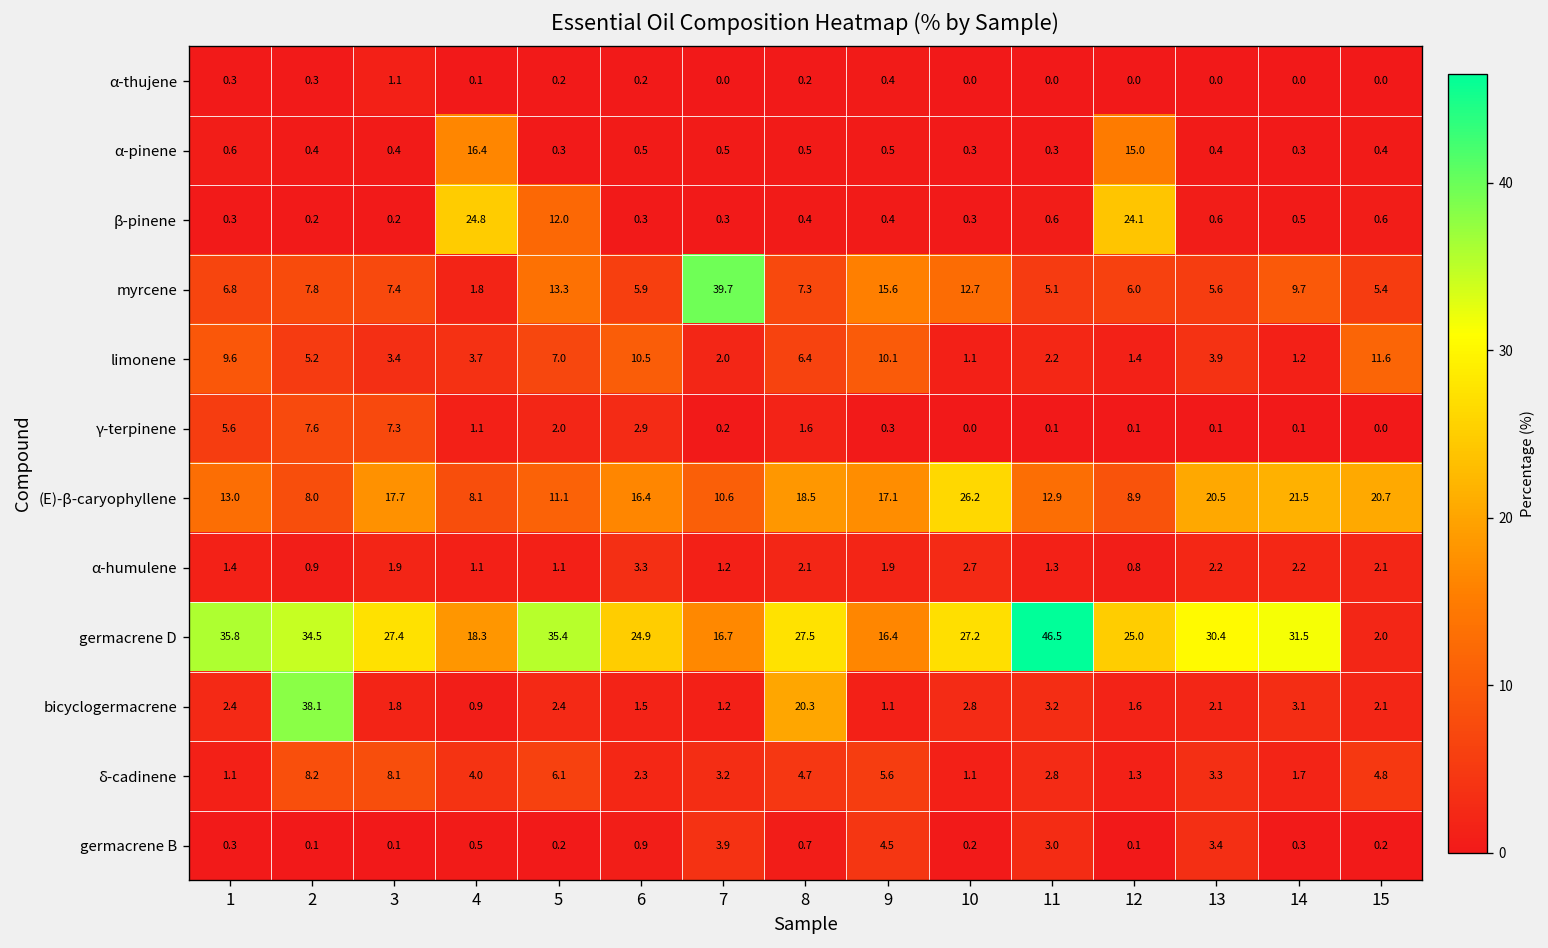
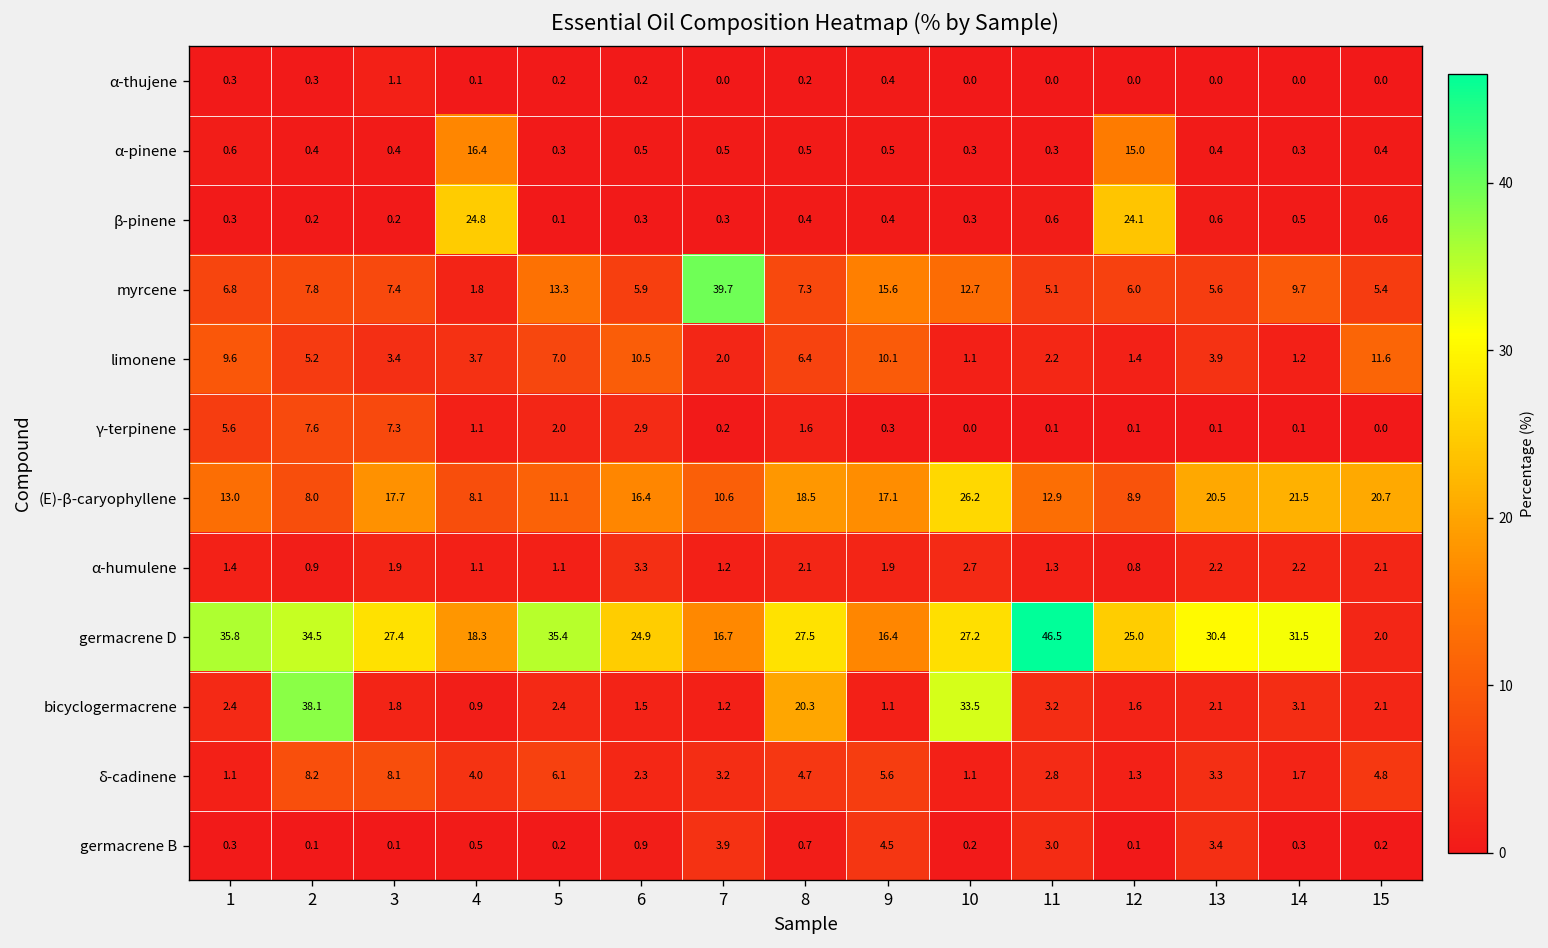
  {
    "α-thujene": {
      "1": 0.3,
      "2": 0.3,
      "3": 1.1,
      "4": 0.1,
      "5": 0.2,
      "6": 0.2,
      "7": 0.0,
      "8": 0.2,
      "9": 0.4,
      "10": 0.0,
      "11": 0.0,
      "12": 0.0,
      "13": 0.0,
      "14": 0.0,
      "15": 0.0
    },
    "α-pinene": {
      "1": 0.6,
      "2": 0.4,
      "3": 0.4,
      "4": 16.4,
      "5": 0.3,
      "6": 0.5,
      "7": 0.5,
      "8": 0.5,
      "9": 0.5,
      "10": 0.3,
      "11": 0.3,
      "12": 15.0,
      "13": 0.4,
      "14": 0.3,
      "15": 0.4
    },
    "β-pinene": {
      "1": 0.3,
      "2": 0.2,
      "3": 0.2,
      "4": 24.8,
-     "5": 12.0,
+     "5": 0.1,
      "6": 0.3,
      "7": 0.3,
      "8": 0.4,
      "9": 0.4,
      "10": 0.3,
      "11": 0.6,
      "12": 24.1,
      "13": 0.6,
      "14": 0.5,
      "15": 0.6
    },
    "myrcene": {
      "1": 6.8,
      "2": 7.8,
      "3": 7.4,
      "4": 1.8,
      "5": 13.3,
      "6": 5.9,
      "7": 39.7,
      "8": 7.3,
      "9": 15.6,
      "10": 12.7,
      "11": 5.1,
      "12": 6.0,
      "13": 5.6,
      "14": 9.7,
      "15": 5.4
    },
    "limonene": {
      "1": 9.6,
      "2": 5.2,
      "3": 3.4,
      "4": 3.7,
      "5": 7.0,
      "6": 10.5,
      "7": 2.0,
      "8": 6.4,
      "9": 10.1,
      "10": 1.1,
      "11": 2.2,
      "12": 1.4,
      "13": 3.9,
      "14": 1.2,
      "15": 11.6
    },
    "γ-terpinene": {
      "1": 5.6,
      "2": 7.6,
      "3": 7.3,
      "4": 1.1,
      "5": 2.0,
      "6": 2.9,
      "7": 0.2,
      "8": 1.6,
      "9": 0.3,
      "10": 0.0,
      "11": 0.1,
      "12": 0.1,
      "13": 0.1,
      "14": 0.1,
      "15": 0.0
    },
    "(E)-β-caryophyllene": {
      "1": 13.0,
      "2": 8.0,
      "3": 17.7,
      "4": 8.1,
      "5": 11.1,
      "6": 16.4,
      "7": 10.6,
      "8": 18.5,
      "9": 17.1,
      "10": 26.2,
      "11": 12.9,
      "12": 8.9,
      "13": 20.5,
      "14": 21.5,
      "15": 20.7
    },
    "α-humulene": {
      "1": 1.4,
      "2": 0.9,
      "3": 1.9,
      "4": 1.1,
      "5": 1.1,
      "6": 3.3,
      "7": 1.2,
      "8": 2.1,
      "9": 1.9,
      "10": 2.7,
      "11": 1.3,
      "12": 0.8,
      "13": 2.2,
      "14": 2.2,
      "15": 2.1
    },
    "germacrene D": {
      "1": 35.8,
      "2": 34.5,
      "3": 27.4,
      "4": 18.3,
      "5": 35.4,
      "6": 24.9,
      "7": 16.7,
      "8": 27.5,
      "9": 16.4,
      "10": 27.2,
      "11": 46.5,
      "12": 25.0,
      "13": 30.4,
      "14": 31.5,
      "15": 2.0
    },
    "bicyclogermacrene": {
      "1": 2.4,
      "2": 38.1,
      "3": 1.8,
      "4": 0.9,
      "5": 2.4,
      "6": 1.5,
      "7": 1.2,
      "8": 20.3,
      "9": 1.1,
-     "10": 2.8,
+     "10": 33.5,
      "11": 3.2,
      "12": 1.6,
      "13": 2.1,
      "14": 3.1,
      "15": 2.1
    },
    "δ-cadinene": {
      "1": 1.1,
      "2": 8.2,
      "3": 8.1,
      "4": 4.0,
      "5": 6.1,
      "6": 2.3,
      "7": 3.2,
      "8": 4.7,
      "9": 5.6,
      "10": 1.1,
      "11": 2.8,
      "12": 1.3,
      "13": 3.3,
      "14": 1.7,
      "15": 4.8
    },
    "germacrene B": {
      "1": 0.3,
      "2": 0.1,
      "3": 0.1,
      "4": 0.5,
      "5": 0.2,
      "6": 0.9,
      "7": 3.9,
      "8": 0.7,
      "9": 4.5,
      "10": 0.2,
      "11": 3.0,
      "12": 0.1,
      "13": 3.4,
      "14": 0.3,
      "15": 0.2
    }
  }
